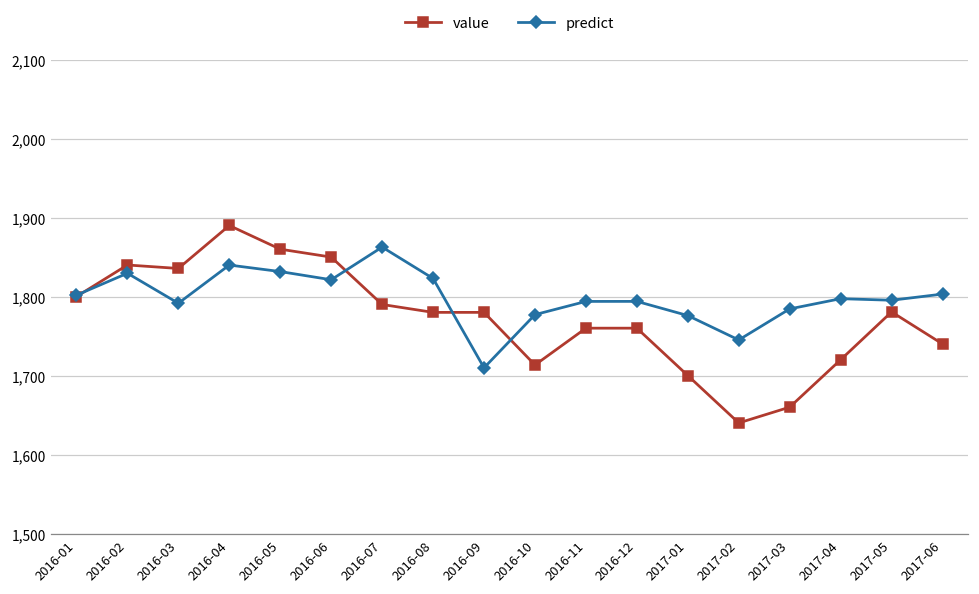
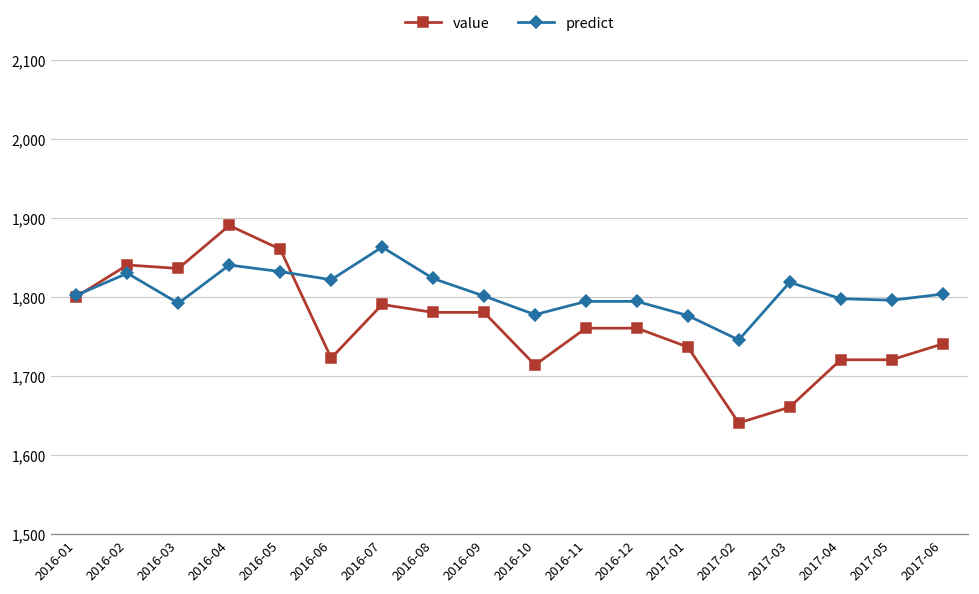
  {
    "value": {
      "2016-02": "1,840",
      "2016-03": "1,840",
      "2016-04": "1,890",
      "2016-05": "1,860",
-     "2016-06": "1,850",
+     "2016-06": "1,720",
      "2016-07": "1,790",
      "2016-08": "1,780",
      "2016-09": "1,780",
      "2016-10": "1,710",
      "2016-11": "1,760",
      "2016-12": "1,760",
-     "2017-01": "1,700",
+     "2017-01": "1,740",
      "2017-02": "1,640",
      "2017-03": "1,660",
      "2017-04": "1,720",
-     "2017-05": "1,780",
+     "2017-05": "1,720",
      "2017-06": "1,740"
    },
    "predict": {
      "2016-02": "1,830",
      "2016-03": "1,790",
      "2016-04": "1,840",
      "2016-05": "1,830",
      "2016-06": "1,820",
      "2016-07": "1,860",
      "2016-08": "1,820",
-     "2016-09": "1,710",
+     "2016-09": "1,800",
      "2016-10": "1,780",
      "2016-11": "1,790",
      "2016-12": "1,790",
      "2017-01": "1,780",
      "2017-02": "1,750",
-     "2017-03": "1,780",
+     "2017-03": "1,820",
      "2017-04": "1,800",
      "2017-05": "1,800",
      "2017-06": "1,800"
    }
  }
